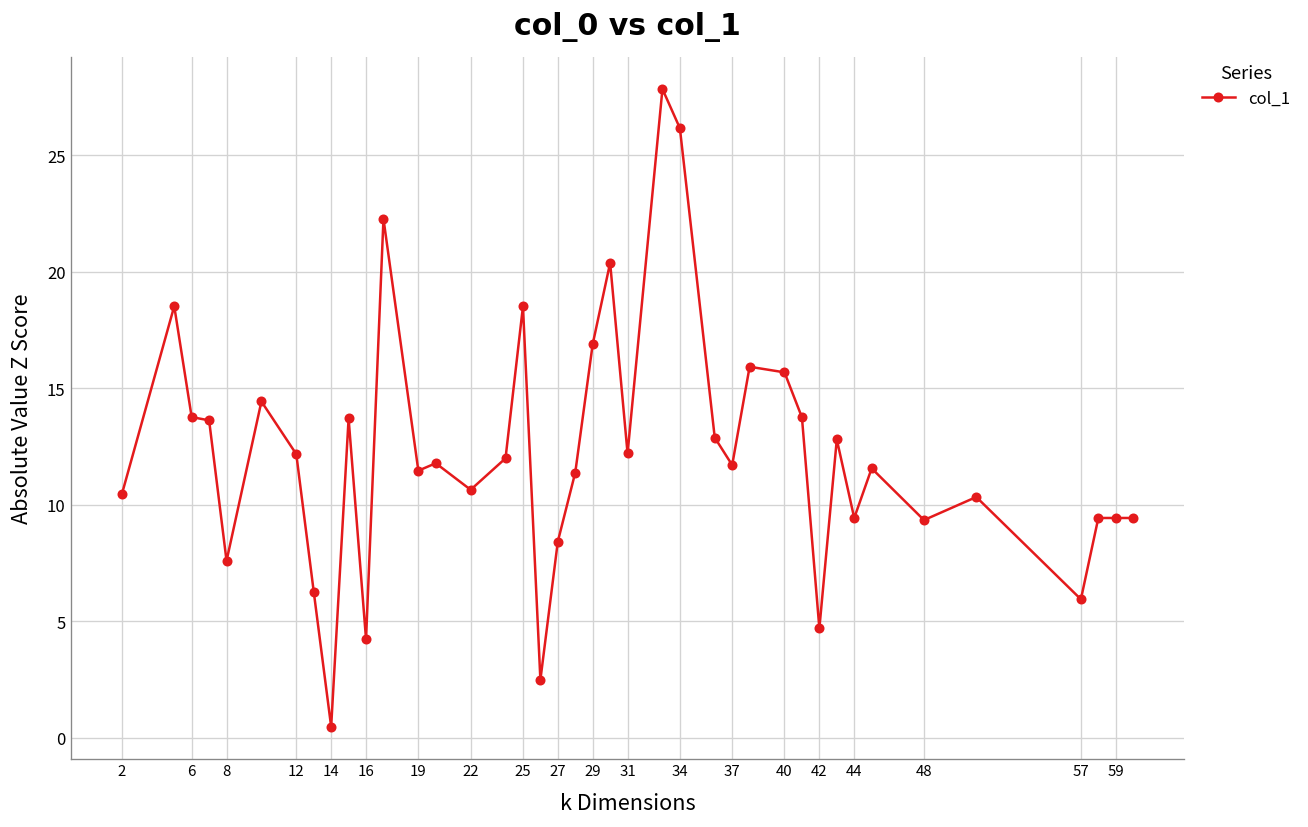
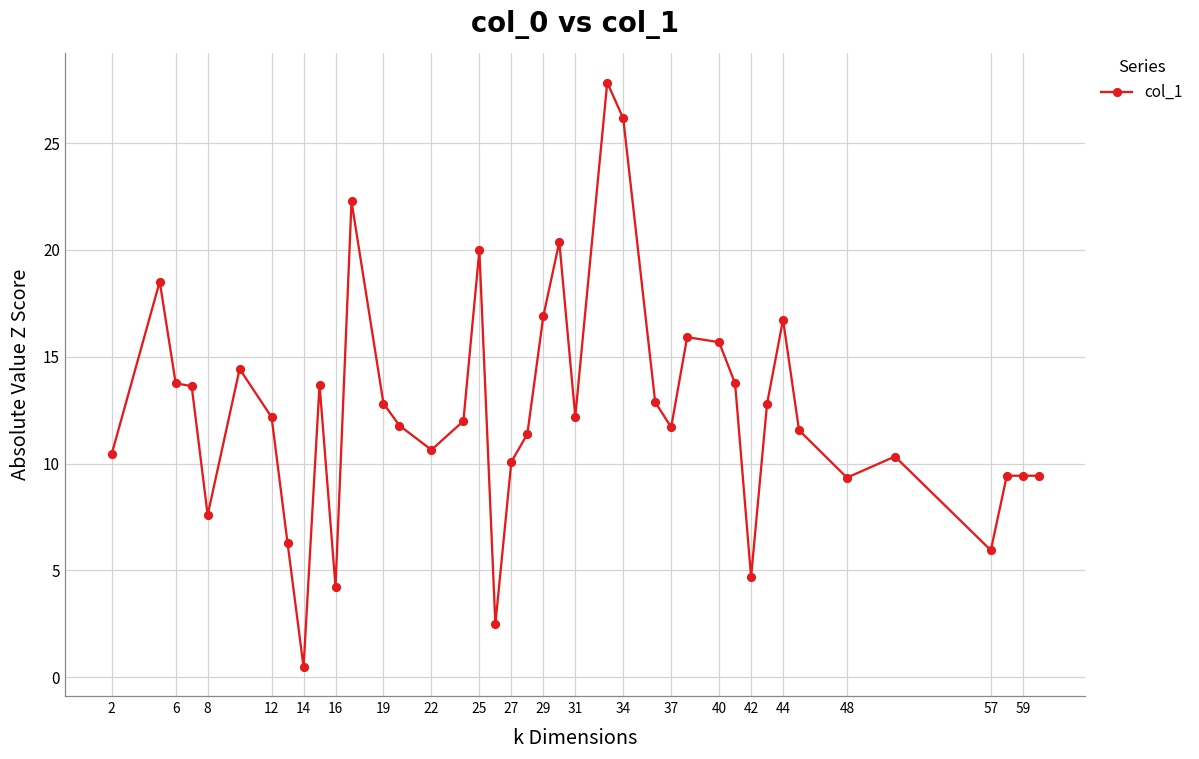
  {
    "2": 10.5,
    "6": 13.8,
    "8": 7.6,
    "12": 12.2,
    "14": 0.5,
    "16": 4.2,
-   "19": 11.5,
+   "19": 12.8,
    "22": 10.6,
-   "25": 18.5,
-   "27": 8.4,
+   "25": 20.0,
+   "27": 10.1,
    "29": 16.9,
    "31": 12.2,
    "34": 26.2,
    "37": 11.7,
    "40": 15.7,
    "42": 4.7,
-   "44": 9.4,
+   "44": 16.7,
    "48": 9.3,
    "57": 5.9,
    "59": 9.4
  }
